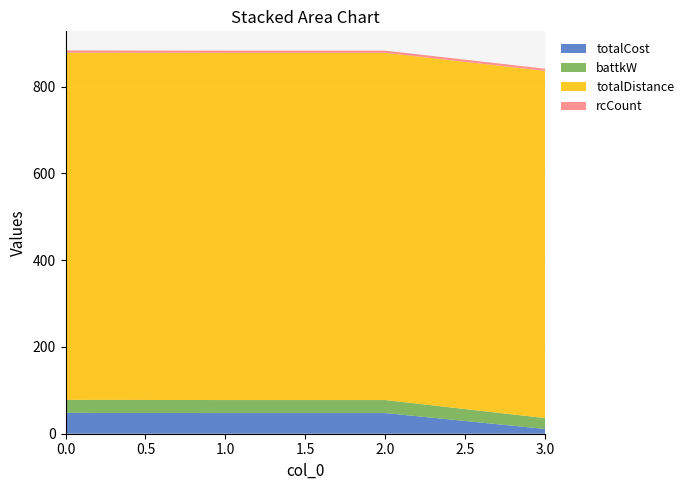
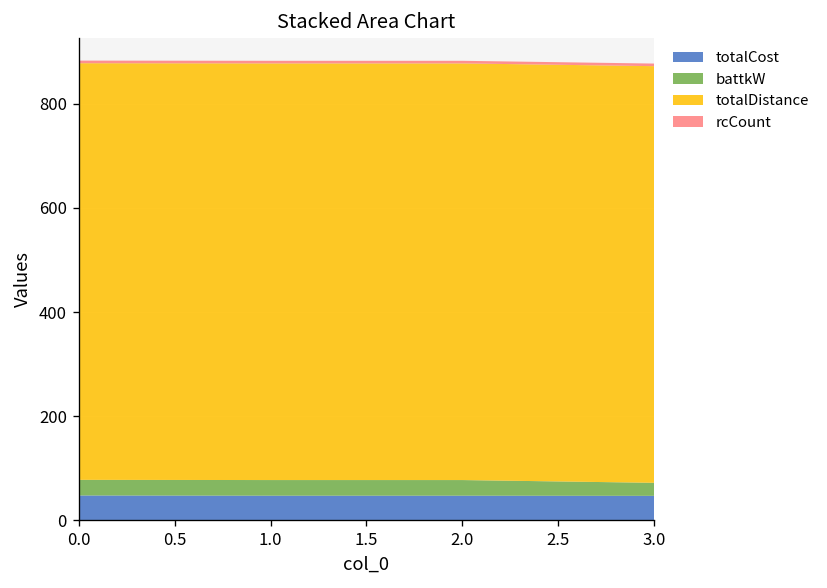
  {
    "totalCost": {
      "0.0": 50,
      "1.0": 50,
      "2.0": 50,
-     "3.0": 10
+     "3.0": 50
    },
    "battkW": {
      "0.0": 30,
      "1.0": 30,
      "2.0": 30,
      "3.0": 30
    }
  }
